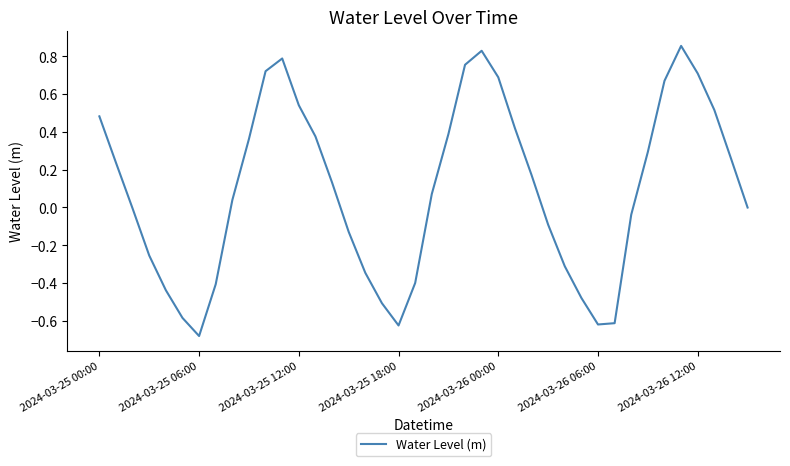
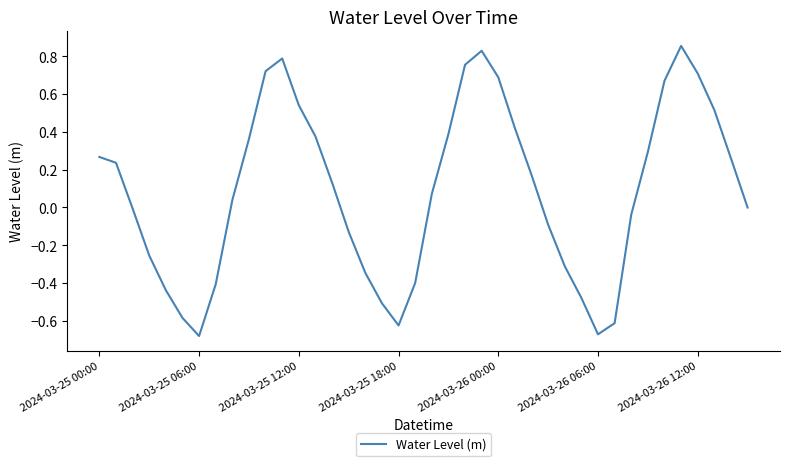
  {
-   "2024-03-25 00:00": 0.48,
+   "2024-03-25 00:00": 0.27,
    "2024-03-25 06:00": -0.68,
    "2024-03-25 12:00": 0.54,
    "2024-03-25 18:00": -0.62,
    "2024-03-26 00:00": 0.69,
-   "2024-03-26 06:00": -0.62,
+   "2024-03-26 06:00": -0.67,
    "2024-03-26 12:00": 0.71
  }
